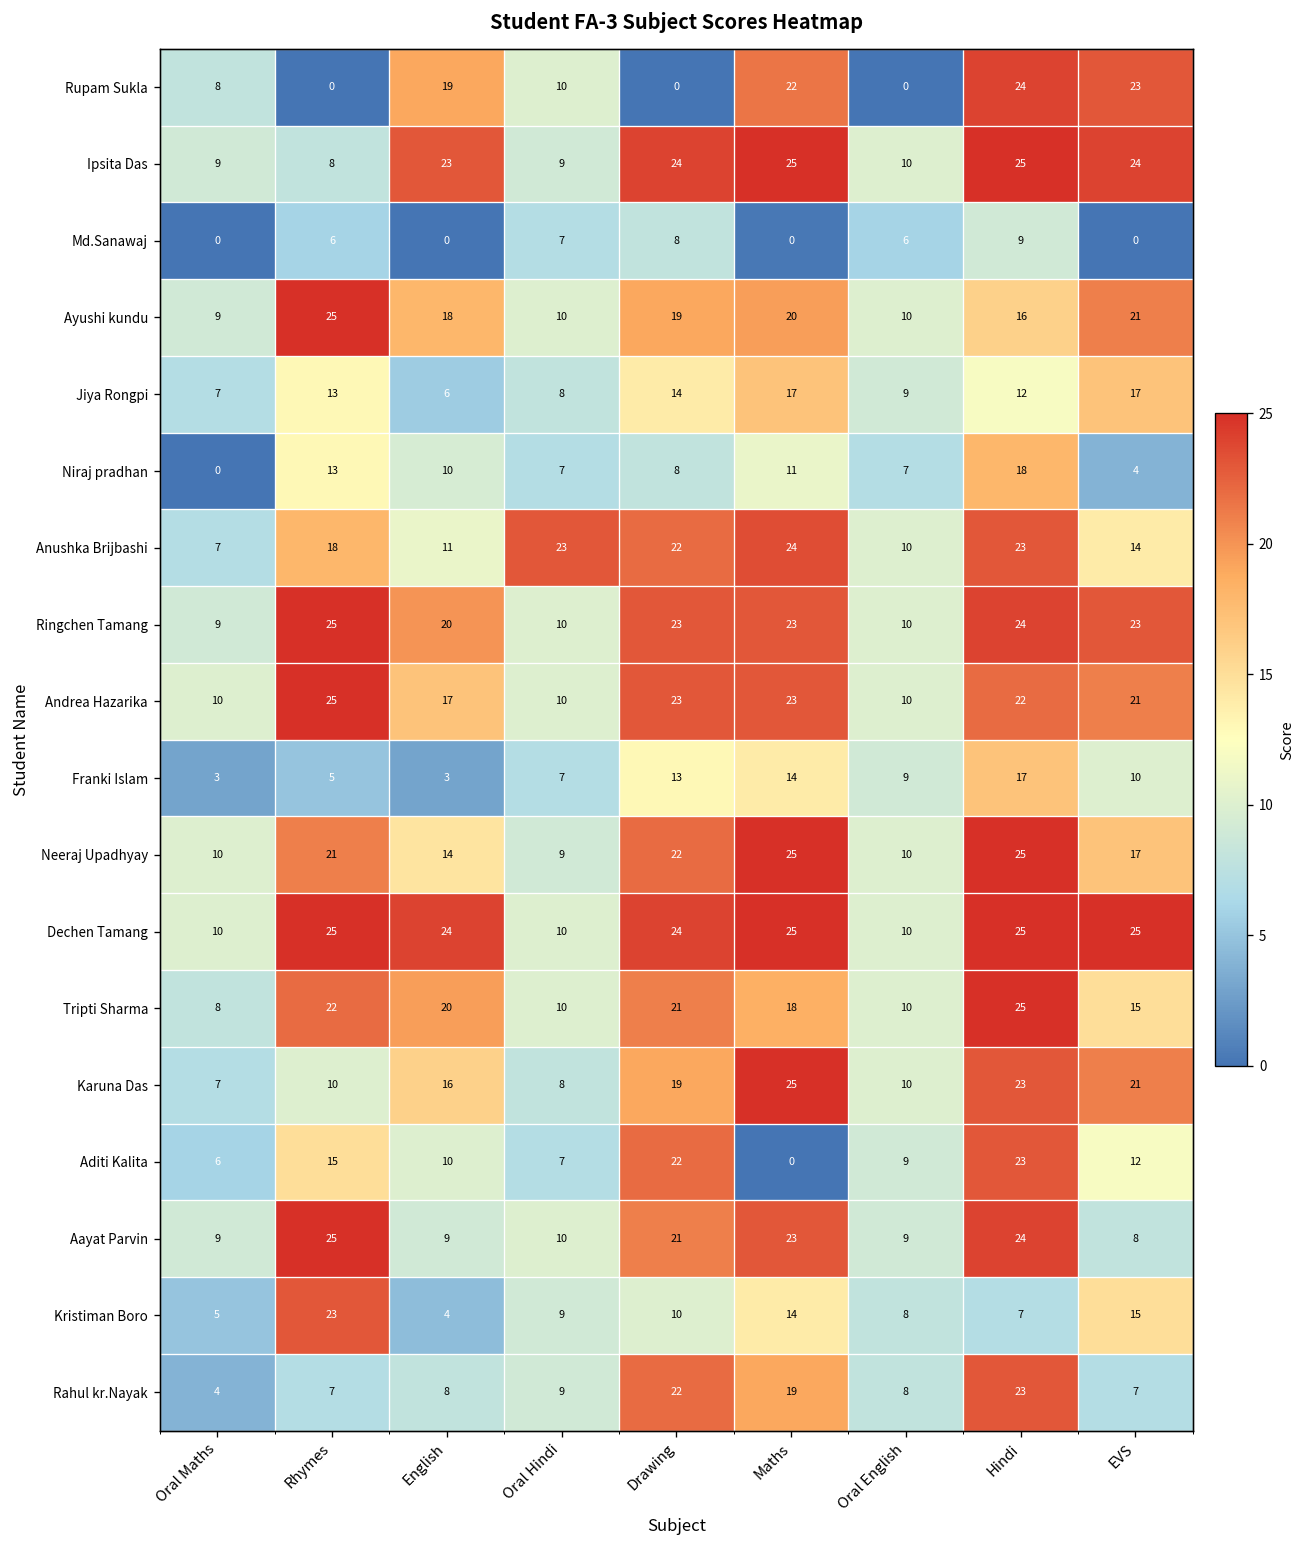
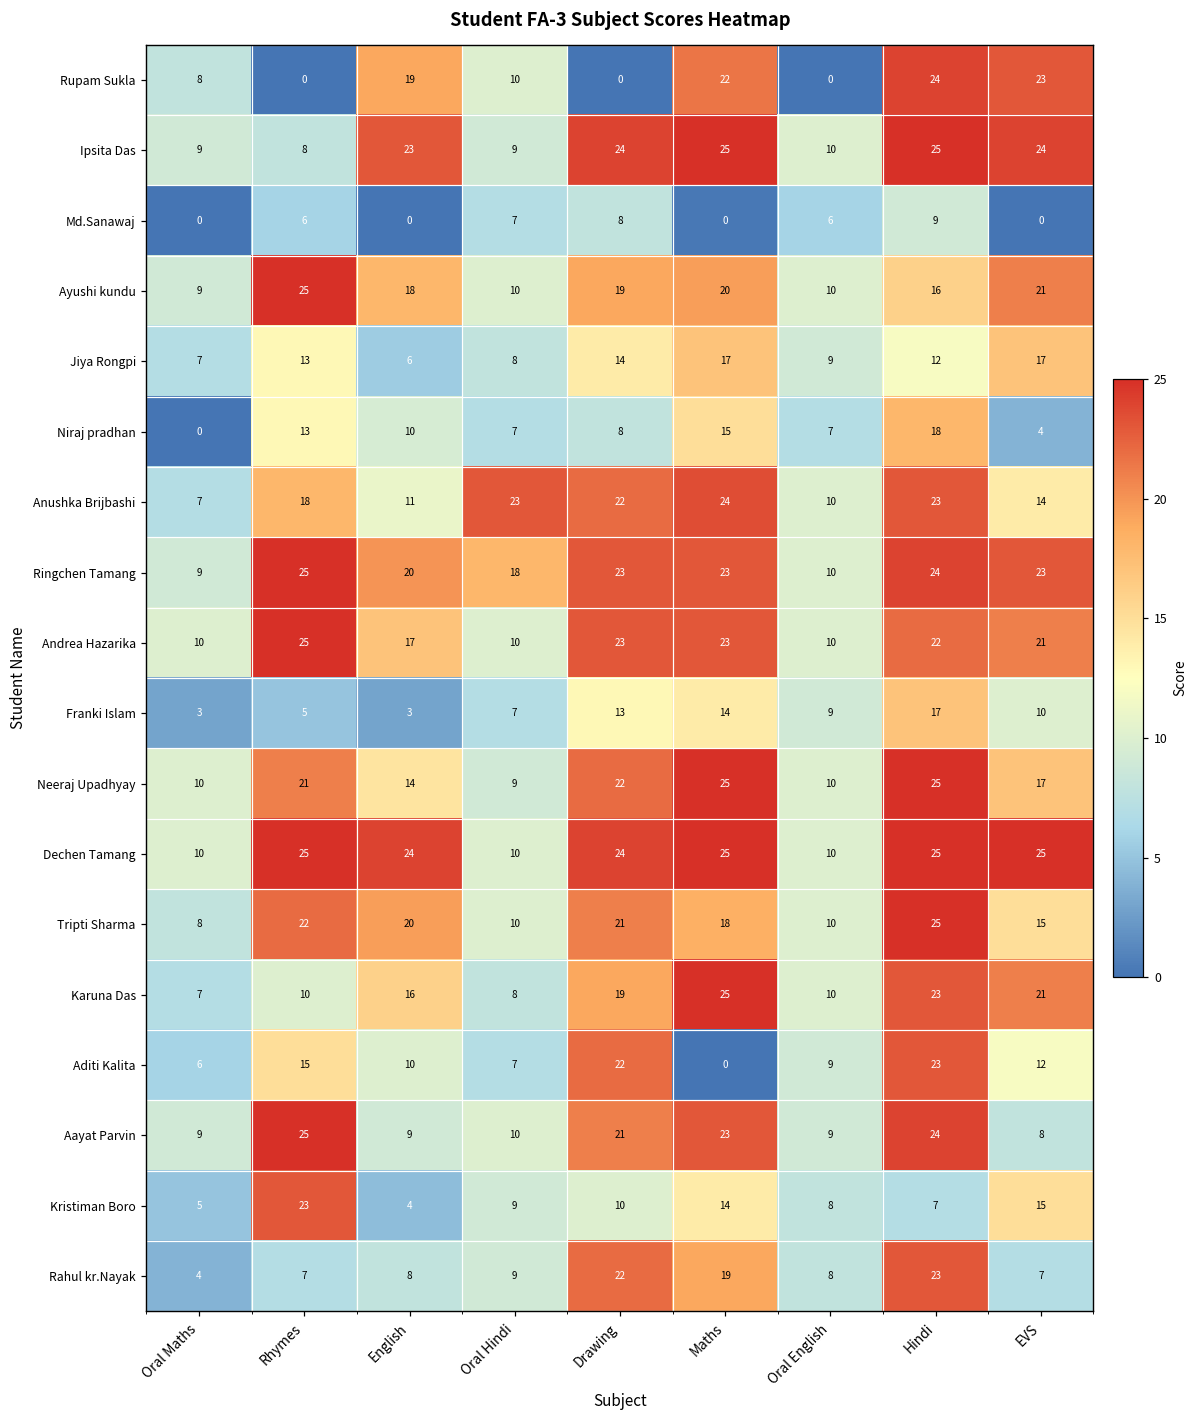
  {
    "Rupam Sukla": {
      "Oral Maths": 8,
      "Rhymes": 0,
      "English": 19,
      "Oral Hindi": 10,
      "Drawing": 0,
      "Maths": 22,
      "Oral English": 0,
      "Hindi": 24,
      "EVS": 23
    },
    "Ipsita Das": {
      "Oral Maths": 9,
      "Rhymes": 8,
      "English": 23,
      "Oral Hindi": 9,
      "Drawing": 24,
      "Maths": 25,
      "Oral English": 10,
      "Hindi": 25,
      "EVS": 24
    },
    "Md.Sanawaj": {
      "Oral Maths": 0,
      "Rhymes": 6,
      "English": 0,
      "Oral Hindi": 7,
      "Drawing": 8,
      "Maths": 0,
      "Oral English": 6,
      "Hindi": 9,
      "EVS": 0
    },
    "Ayushi kundu": {
      "Oral Maths": 9,
      "Rhymes": 25,
      "English": 18,
      "Oral Hindi": 10,
      "Drawing": 19,
      "Maths": 20,
      "Oral English": 10,
      "Hindi": 16,
      "EVS": 21
    },
    "Jiya Rongpi": {
      "Oral Maths": 7,
      "Rhymes": 13,
      "English": 6,
      "Oral Hindi": 8,
      "Drawing": 14,
      "Maths": 17,
      "Oral English": 9,
      "Hindi": 12,
      "EVS": 17
    },
    "Niraj pradhan": {
      "Oral Maths": 0,
      "Rhymes": 13,
      "English": 10,
      "Oral Hindi": 7,
      "Drawing": 8,
-     "Maths": 11,
+     "Maths": 15,
      "Oral English": 7,
      "Hindi": 18,
      "EVS": 4
    },
    "Anushka Brijbashi": {
      "Oral Maths": 7,
      "Rhymes": 18,
      "English": 11,
      "Oral Hindi": 23,
      "Drawing": 22,
      "Maths": 24,
      "Oral English": 10,
      "Hindi": 23,
      "EVS": 14
    },
    "Ringchen Tamang": {
      "Oral Maths": 9,
      "Rhymes": 25,
      "English": 20,
-     "Oral Hindi": 10,
+     "Oral Hindi": 18,
      "Drawing": 23,
      "Maths": 23,
      "Oral English": 10,
      "Hindi": 24,
      "EVS": 23
    },
    "Andrea Hazarika": {
      "Oral Maths": 10,
      "Rhymes": 25,
      "English": 17,
      "Oral Hindi": 10,
      "Drawing": 23,
      "Maths": 23,
      "Oral English": 10,
      "Hindi": 22,
      "EVS": 21
    },
    "Franki Islam": {
      "Oral Maths": 3,
      "Rhymes": 5,
      "English": 3,
      "Oral Hindi": 7,
      "Drawing": 13,
      "Maths": 14,
      "Oral English": 9,
      "Hindi": 17,
      "EVS": 10
    },
    "Neeraj Upadhyay": {
      "Oral Maths": 10,
      "Rhymes": 21,
      "English": 14,
      "Oral Hindi": 9,
      "Drawing": 22,
      "Maths": 25,
      "Oral English": 10,
      "Hindi": 25,
      "EVS": 17
    },
    "Dechen Tamang": {
      "Oral Maths": 10,
      "Rhymes": 25,
      "English": 24,
      "Oral Hindi": 10,
      "Drawing": 24,
      "Maths": 25,
      "Oral English": 10,
      "Hindi": 25,
      "EVS": 25
    },
    "Tripti Sharma": {
      "Oral Maths": 8,
      "Rhymes": 22,
      "English": 20,
      "Oral Hindi": 10,
      "Drawing": 21,
      "Maths": 18,
      "Oral English": 10,
      "Hindi": 25,
      "EVS": 15
    },
    "Karuna Das": {
      "Oral Maths": 7,
      "Rhymes": 10,
      "English": 16,
      "Oral Hindi": 8,
      "Drawing": 19,
      "Maths": 25,
      "Oral English": 10,
      "Hindi": 23,
      "EVS": 21
    },
    "Aditi Kalita": {
      "Oral Maths": 6,
      "Rhymes": 15,
      "English": 10,
      "Oral Hindi": 7,
      "Drawing": 22,
      "Maths": 0,
      "Oral English": 9,
      "Hindi": 23,
      "EVS": 12
    },
    "Aayat Parvin": {
      "Oral Maths": 9,
      "Rhymes": 25,
      "English": 9,
      "Oral Hindi": 10,
      "Drawing": 21,
      "Maths": 23,
      "Oral English": 9,
      "Hindi": 24,
      "EVS": 8
    },
    "Kristiman Boro": {
      "Oral Maths": 5,
      "Rhymes": 23,
      "English": 4,
      "Oral Hindi": 9,
      "Drawing": 10,
      "Maths": 14,
      "Oral English": 8,
      "Hindi": 7,
      "EVS": 15
    },
    "Rahul kr.Nayak": {
      "Oral Maths": 4,
      "Rhymes": 7,
      "English": 8,
      "Oral Hindi": 9,
      "Drawing": 22,
      "Maths": 19,
      "Oral English": 8,
      "Hindi": 23,
      "EVS": 7
    }
  }
